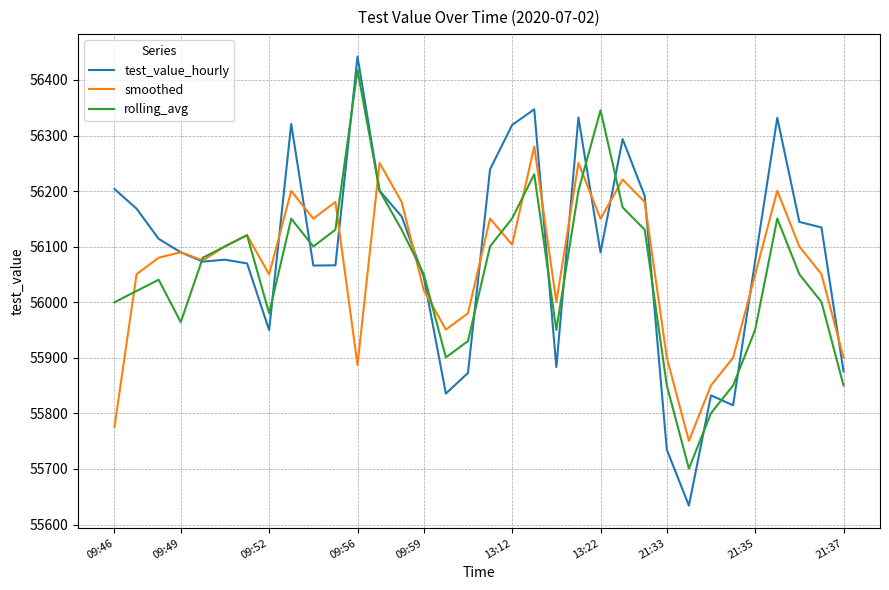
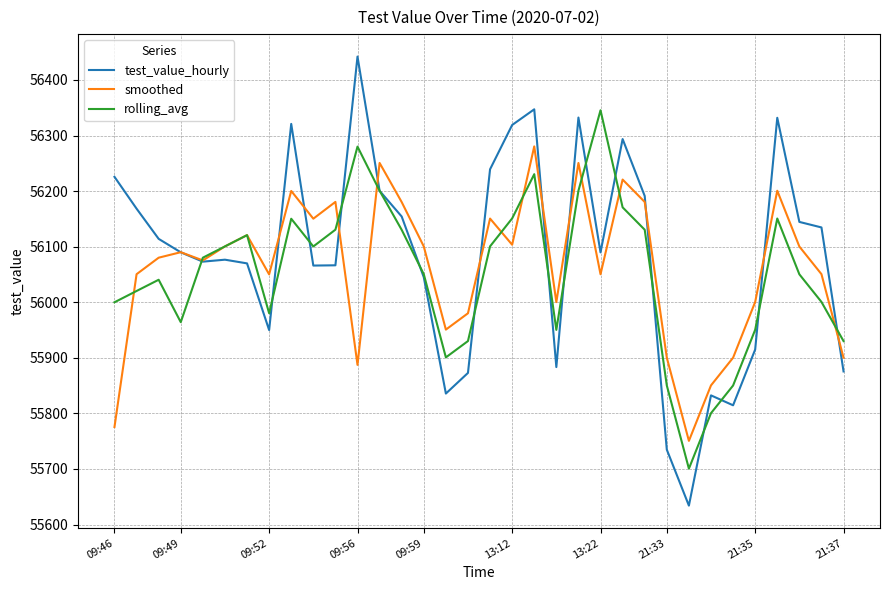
  {
    "test_value_hourly": {
-     "09:46": 56200,
+     "09:46": 56230,
      "09:56": 56440,
      "09:59": 56050,
      "13:12": 56320,
      "13:22": 56090,
-     "21:35": 56070,
+     "21:35": 55910,
      "21:37": 55880
    },
    "smoothed": {
      "09:46": 55780,
      "09:56": 55890,
-     "09:59": 56020,
+     "09:59": 56100,
      "13:12": 56100,
-     "13:22": 56150,
-     "21:35": 56050,
+     "13:22": 56050,
+     "21:35": 56000,
      "21:37": 55900
    },
    "rolling_avg": {
      "09:46": 56000,
      "09:49": 55960,
-     "09:56": 56420,
+     "09:56": 56280,
      "09:59": 56050,
      "13:12": 56150,
      "13:22": 56350,
      "21:35": 55950,
-     "21:37": 55850
+     "21:37": 55930
    }
  }
